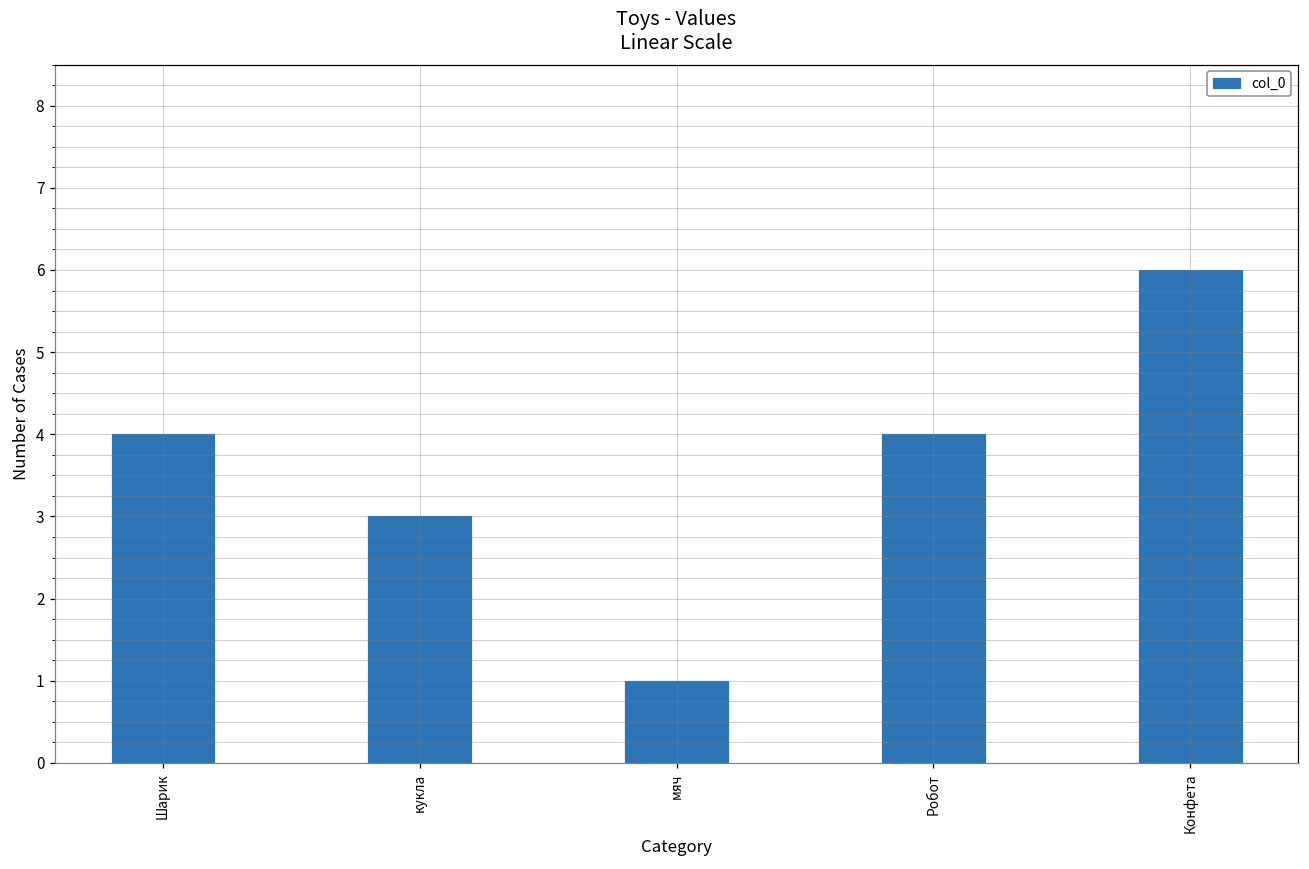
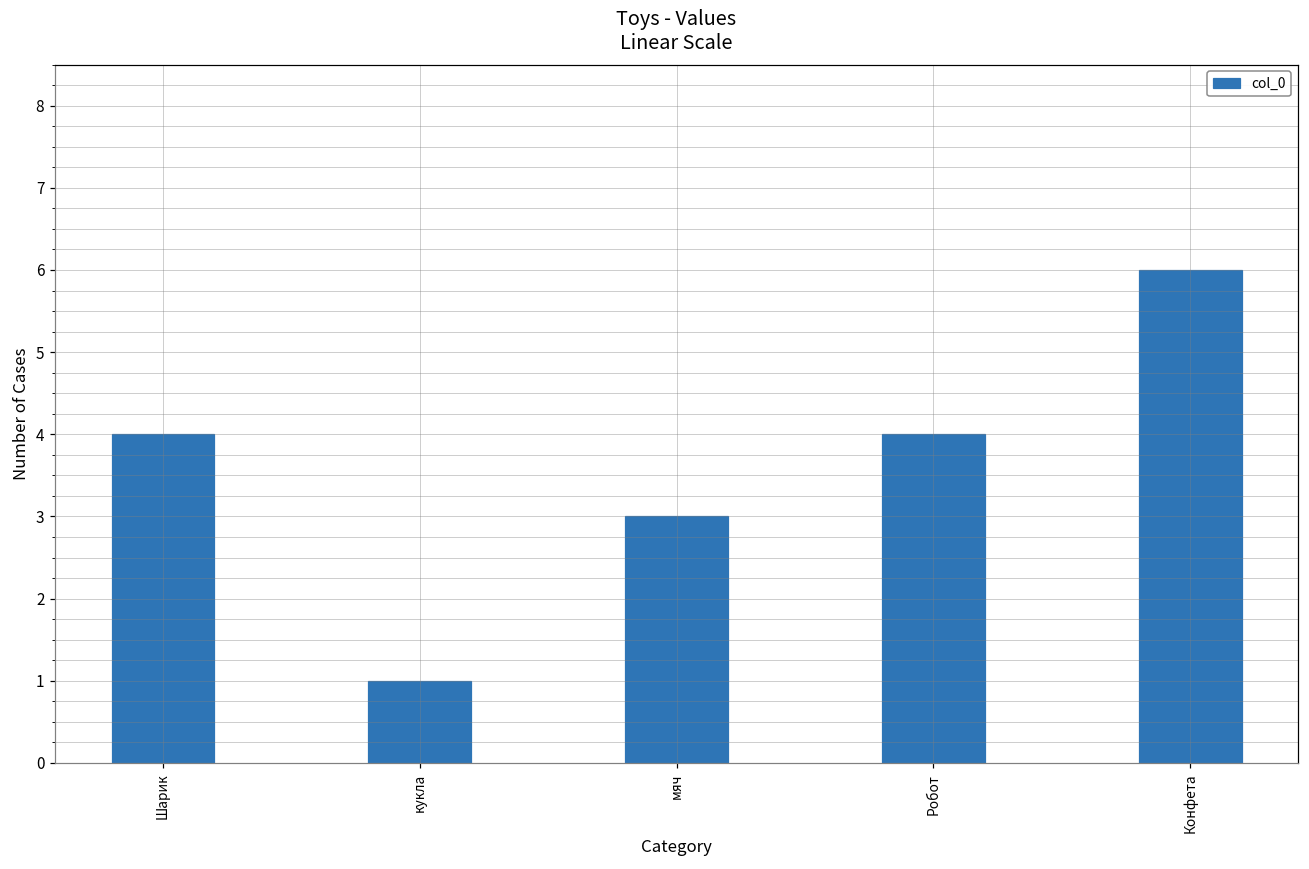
  {
    "Шарик": 4,
-   "кукла": 3,
-   "мяч": 1,
+   "кукла": 1,
+   "мяч": 3,
    "Робот": 4,
    "Конфета": 6
  }
